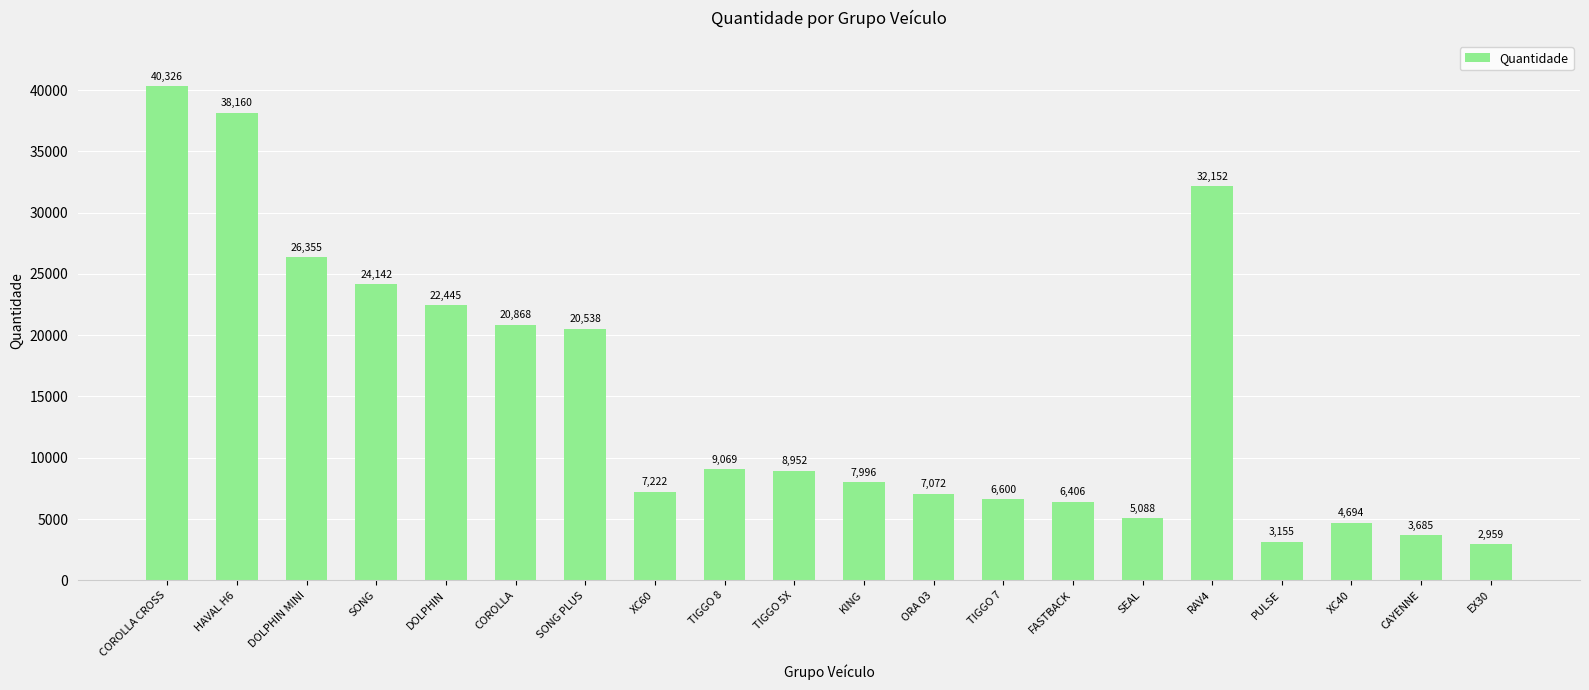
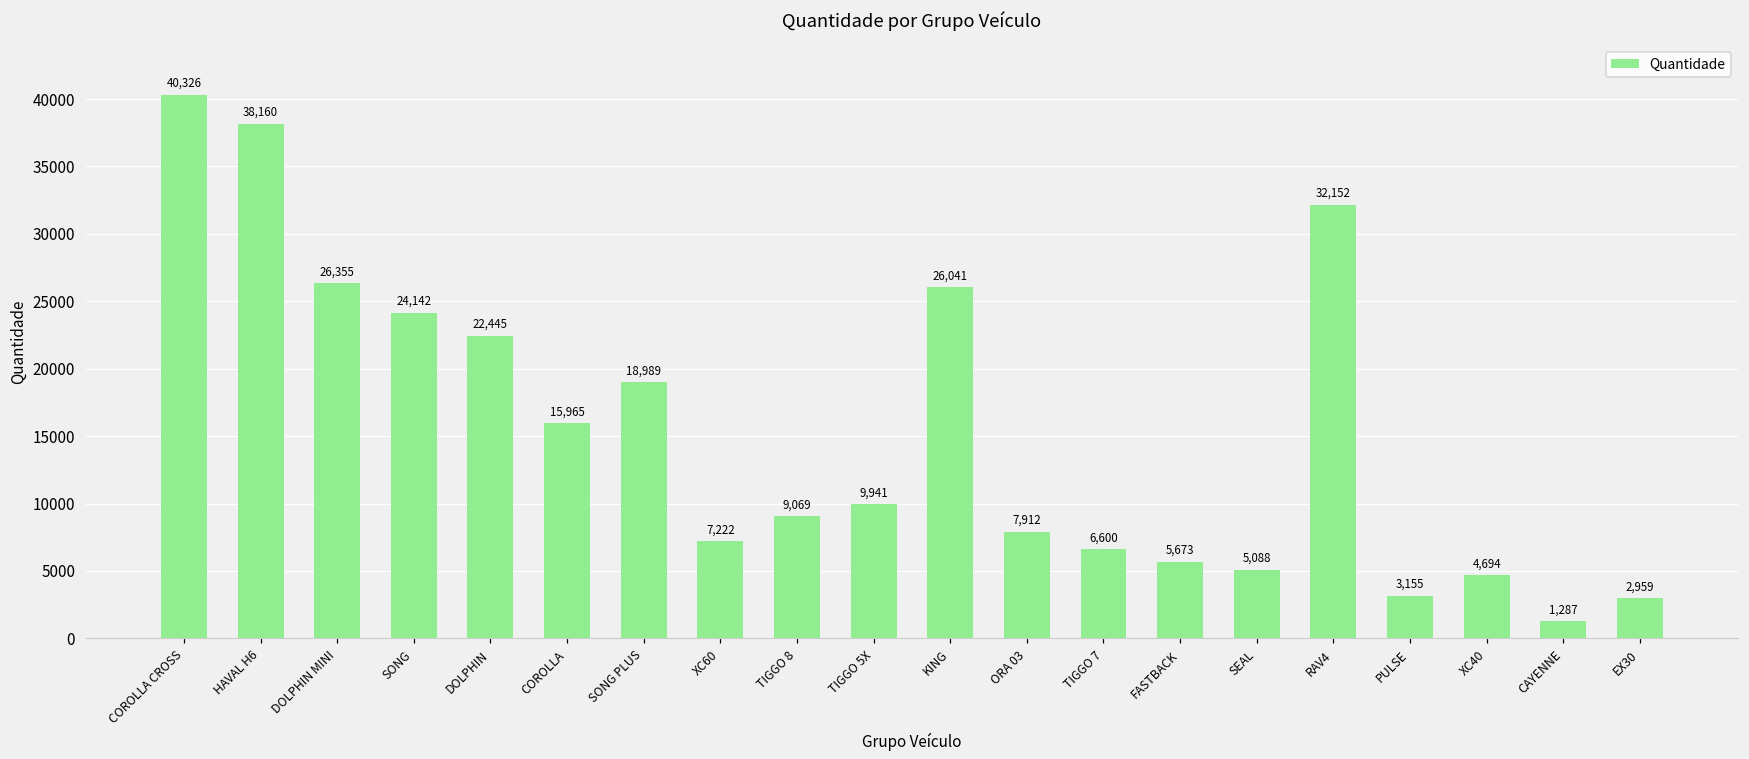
  {
    "COROLLA CROSS": "40,326",
    "HAVAL H6": "38,160",
    "DOLPHIN MINI": "26,355",
    "SONG": "24,142",
    "DOLPHIN": "22,445",
-   "COROLLA": "20,868",
-   "SONG PLUS": "20,538",
+   "COROLLA": "15,965",
+   "SONG PLUS": "18,989",
    "XC60": "7,222",
    "TIGGO 8": "9,069",
-   "TIGGO 5X": "8,952",
-   "KING": "7,996",
-   "ORA 03": "7,072",
+   "TIGGO 5X": "9,941",
+   "KING": "26,041",
+   "ORA 03": "7,912",
    "TIGGO 7": "6,600",
-   "FASTBACK": "6,406",
+   "FASTBACK": "5,673",
    "SEAL": "5,088",
    "RAV4": "32,152",
    "PULSE": "3,155",
    "XC40": "4,694",
-   "CAYENNE": "3,685",
+   "CAYENNE": "1,287",
    "EX30": "2,959"
  }
